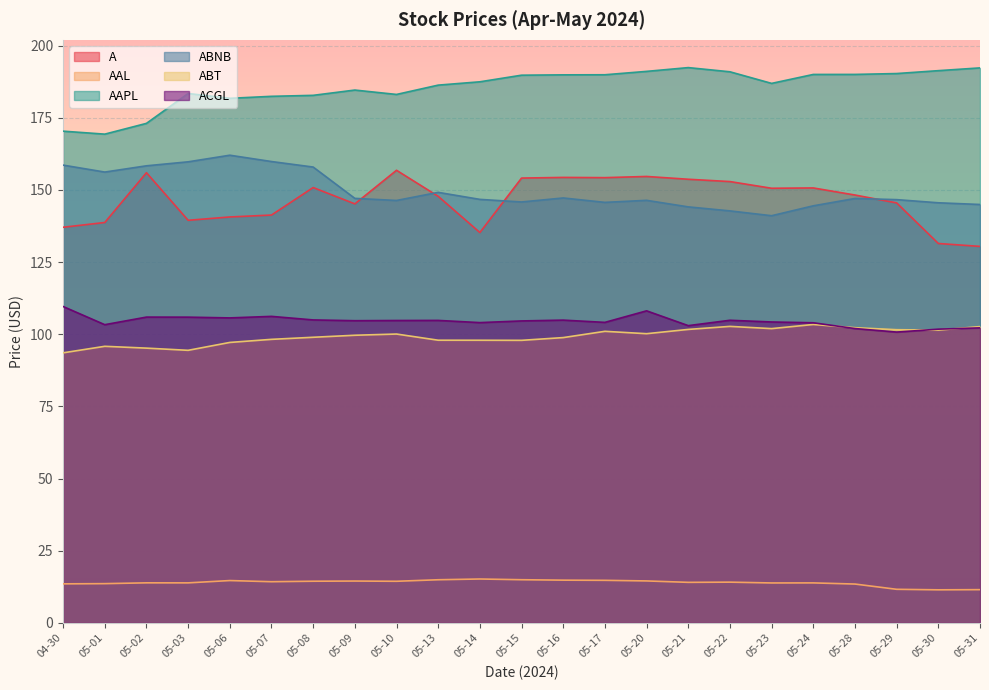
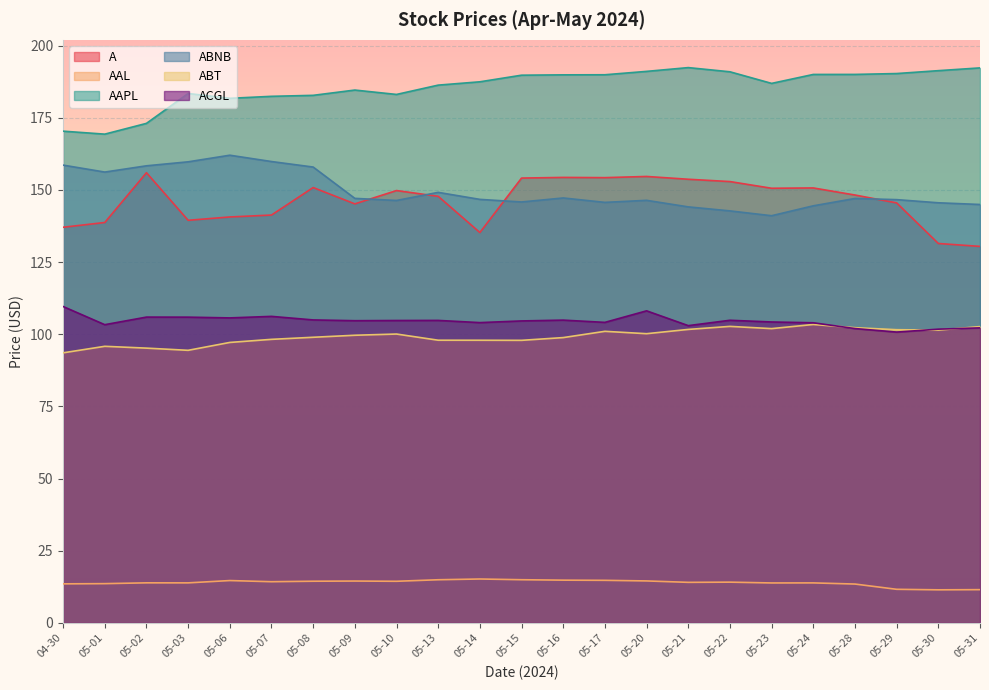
  {
    "A": {
      "04-30": 137,
      "05-01": 139,
      "05-02": 156,
      "05-03": 139,
      "05-06": 141,
      "05-07": 141,
      "05-08": 151,
      "05-09": 145,
-     "05-10": 157,
+     "05-10": 150,
      "05-13": 148,
      "05-14": 135,
      "05-15": 154,
      "05-16": 154,
      "05-17": 154,
      "05-20": 155,
      "05-21": 154,
      "05-22": 153,
      "05-23": 151,
      "05-24": 151,
      "05-28": 148,
      "05-29": 145,
      "05-30": 131,
      "05-31": 130
    },
    "ACGL": {
      "04-30": 110,
      "05-01": 103,
      "05-02": 106,
      "05-03": 106,
      "05-06": 106,
      "05-07": 106,
      "05-08": 105,
      "05-09": 105,
      "05-10": 105,
      "05-13": 105,
      "05-14": 104,
      "05-15": 105,
      "05-16": 105,
      "05-17": 104,
      "05-20": 108,
      "05-21": 103,
      "05-22": 105,
      "05-23": 104
    }
  }
